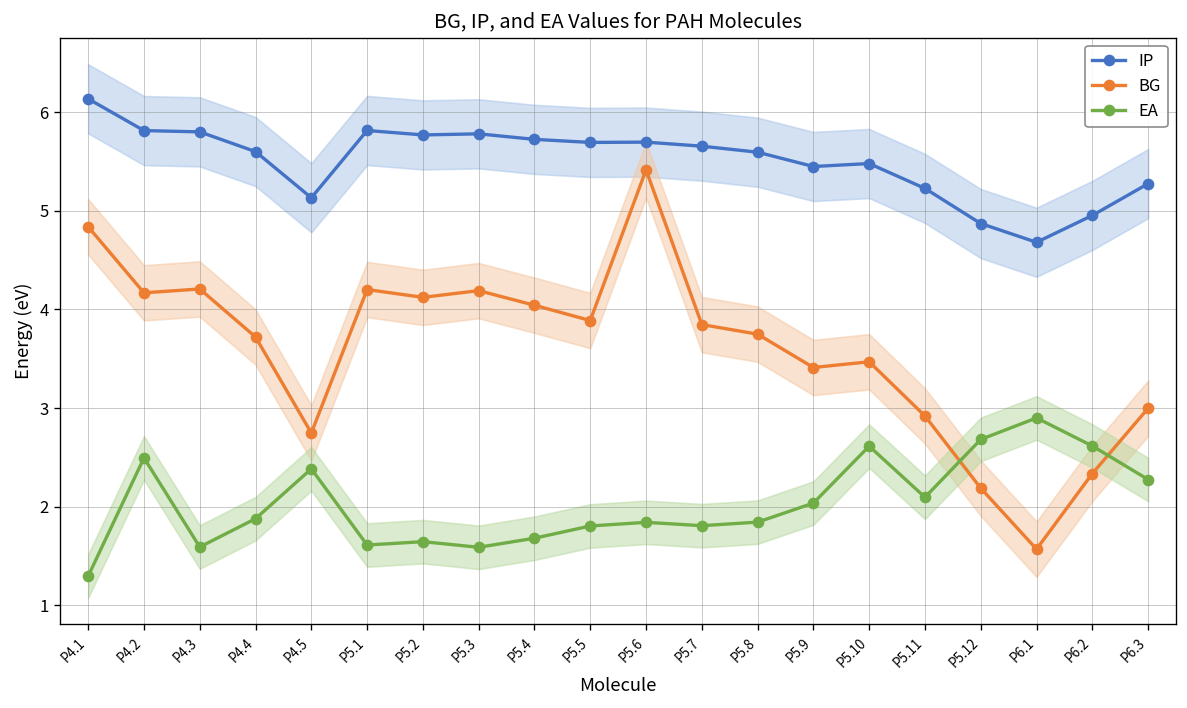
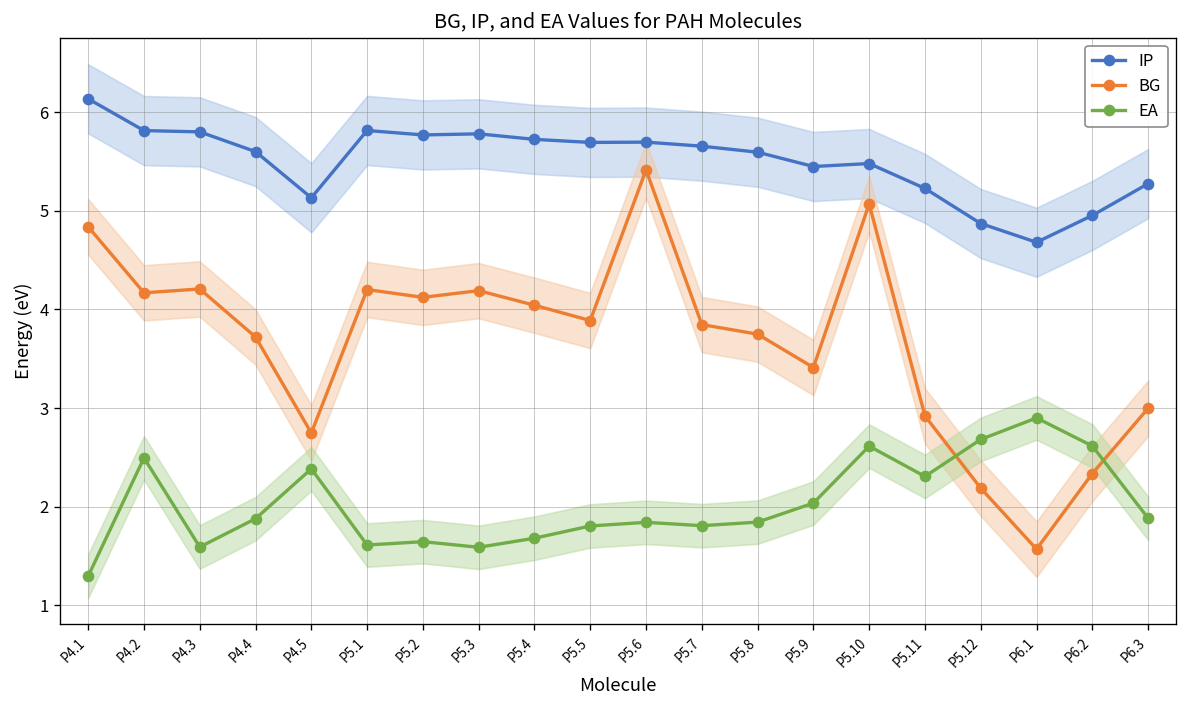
  {
    "IP": {
      "P4.1": 6.1,
      "P4.2": 5.8,
      "P4.3": 5.8,
      "P4.4": 5.6,
      "P4.5": 5.1,
      "P5.1": 5.8,
      "P5.2": 5.8,
      "P5.3": 5.8,
      "P5.4": 5.7,
      "P5.5": 5.7,
      "P5.7": 5.7,
      "P5.8": 5.6,
      "P5.9": 5.4,
      "P5.10": 5.5,
      "P5.11": 5.2,
      "P5.12": 4.9,
      "P6.1": 4.7,
      "P6.2": 5.0,
      "P6.3": 5.3
    },
    "BG": {
      "P4.1": 4.8,
      "P4.2": 4.2,
      "P4.3": 4.2,
      "P4.4": 3.7,
      "P4.5": 2.7,
      "P5.1": 4.2,
      "P5.2": 4.1,
      "P5.3": 4.2,
      "P5.4": 4.0,
      "P5.5": 3.9,
      "P5.6": 5.4,
      "P5.7": 3.8,
      "P5.8": 3.7,
      "P5.9": 3.4,
-     "P5.10": 3.5,
+     "P5.10": 5.1,
      "P5.11": 2.9,
      "P5.12": 2.2,
      "P6.1": 1.6,
      "P6.2": 2.3,
      "P6.3": 3.0
    },
    "EA": {
      "P4.1": 1.3,
      "P4.2": 2.5,
      "P4.3": 1.6,
      "P4.4": 1.9,
      "P4.5": 2.4,
      "P5.1": 1.6,
      "P5.2": 1.6,
      "P5.3": 1.6,
      "P5.4": 1.7,
      "P5.5": 1.8,
      "P5.6": 1.8,
      "P5.7": 1.8,
      "P5.8": 1.8,
      "P5.9": 2.0,
      "P5.10": 2.6,
-     "P5.11": 2.1,
+     "P5.11": 2.3,
      "P5.12": 2.7,
      "P6.1": 2.9,
-     "P6.3": 2.3
+     "P6.3": 1.9
    }
  }
